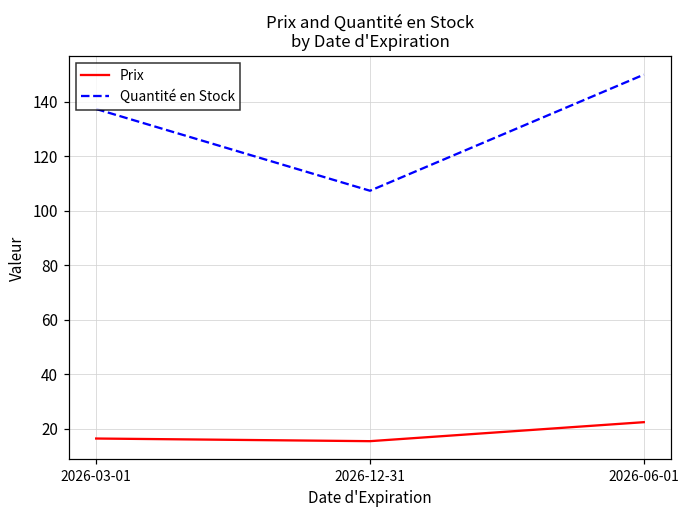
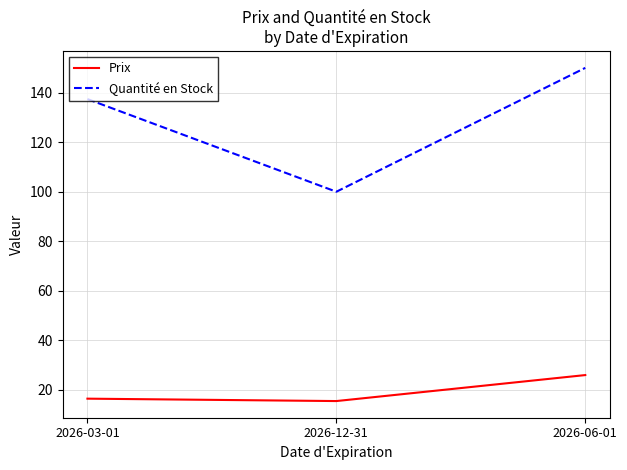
  {
    "Prix": {
      "2026-03-01": 16,
      "2026-12-31": 16,
-     "2026-06-01": 22
+     "2026-06-01": 26
    },
    "Quantité en Stock": {
-     "2026-12-31": 107,
+     "2026-12-31": 100,
      "2026-06-01": 150
    }
  }
